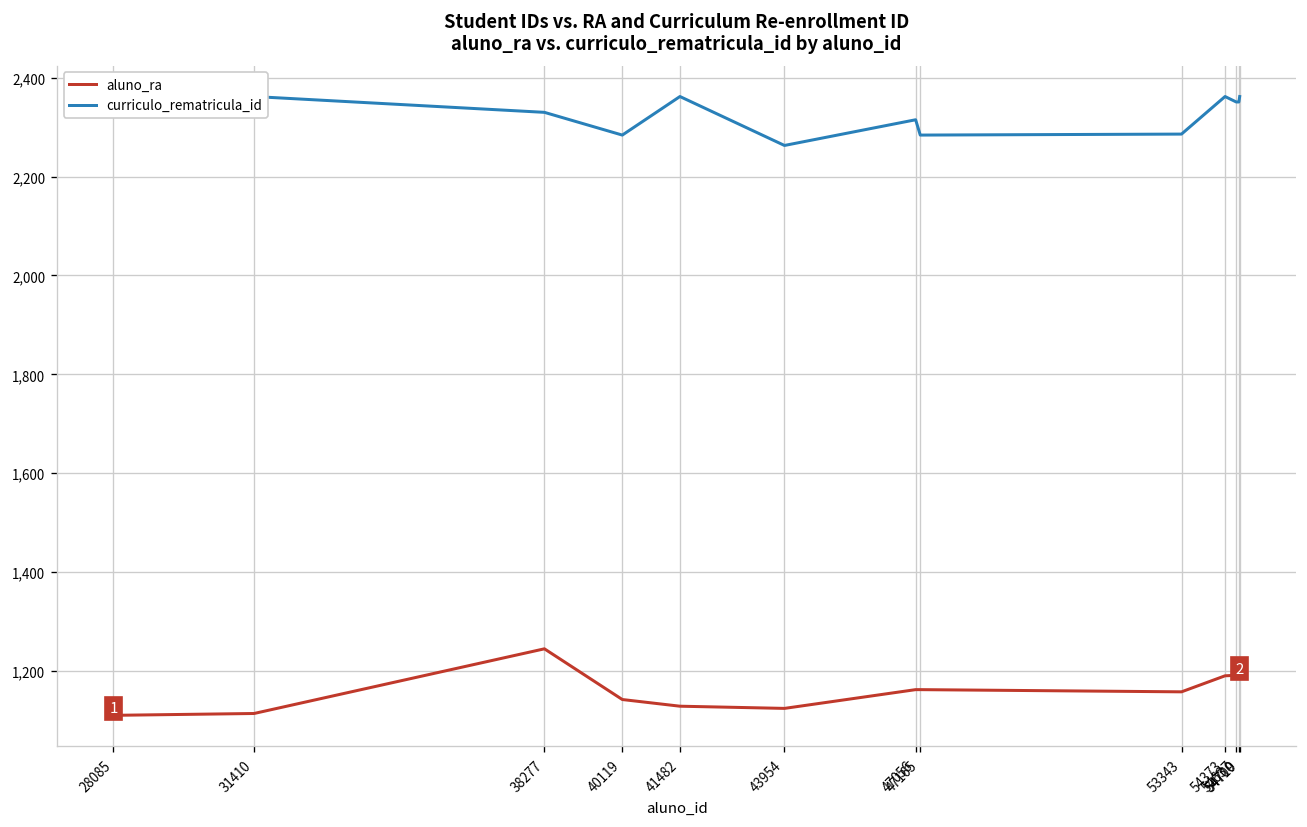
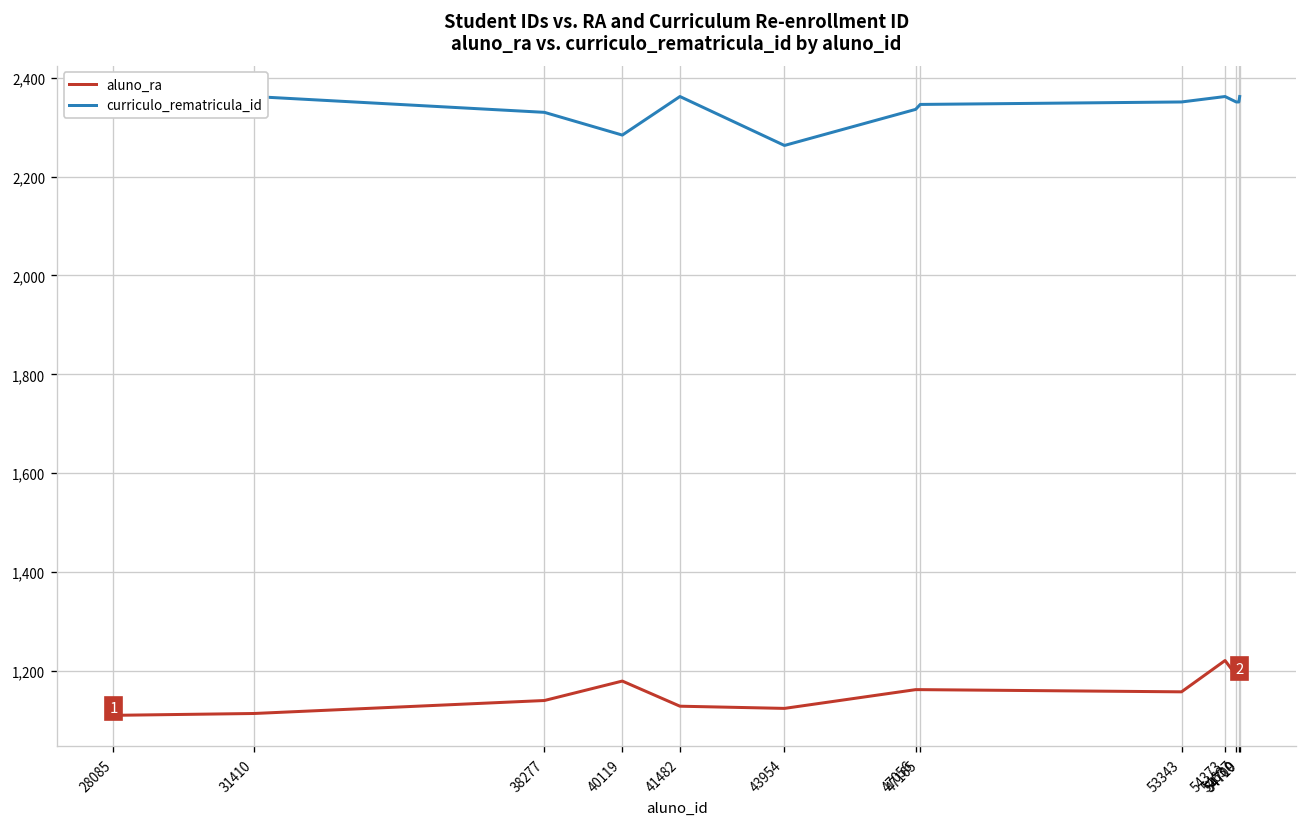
  {
    "aluno_ra": {
      "31410": "1,110",
-     "38277": "1,240",
-     "40119": "1,140",
+     "38277": "1,140",
+     "40119": "1,180",
      "41482": "1,130",
      "43954": "1,120",
      "47056": "1,160",
      "47165": "1,160",
      "53343": "1,160",
-     "54373": "1,190"
+     "54373": "1,220"
    },
    "curriculo_rematricula_id": {
      "38277": "2,330",
      "40119": "2,280",
      "41482": "2,360",
      "43954": "2,260",
-     "47056": "2,320",
-     "47165": "2,280",
-     "53343": "2,290",
+     "47056": "2,340",
+     "47165": "2,350",
+     "53343": "2,350",
      "54373": "2,360",
      "54637": "2,350",
      "54700": "2,350",
      "54719": "2,360"
    }
  }
